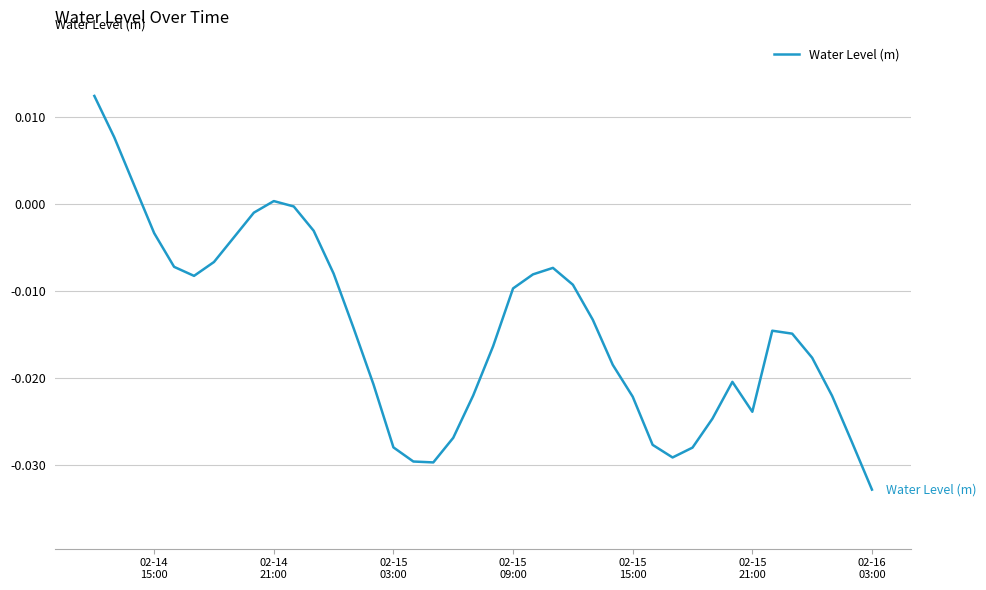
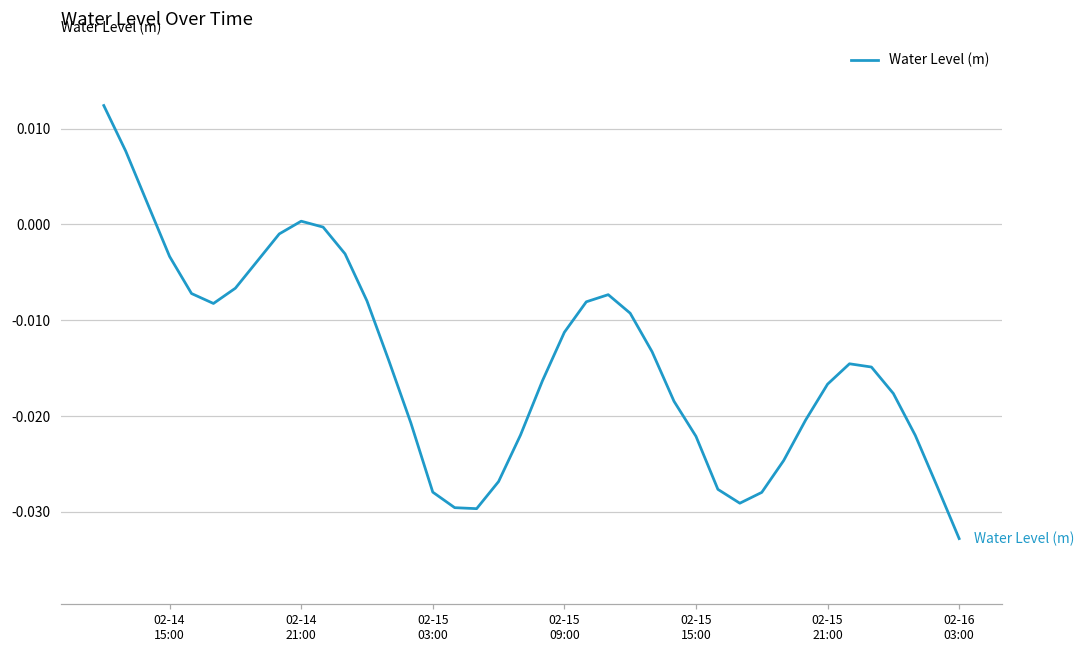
  {
    "02-14 15:00": -0.003,
    "02-14 21:00": 0.000,
    "02-15 03:00": -0.028,
-   "02-15 09:00": -0.010,
+   "02-15 09:00": -0.011,
    "02-15 15:00": -0.022,
-   "02-15 21:00": -0.024,
+   "02-15 21:00": -0.017,
    "02-16 03:00": -0.033
  }
